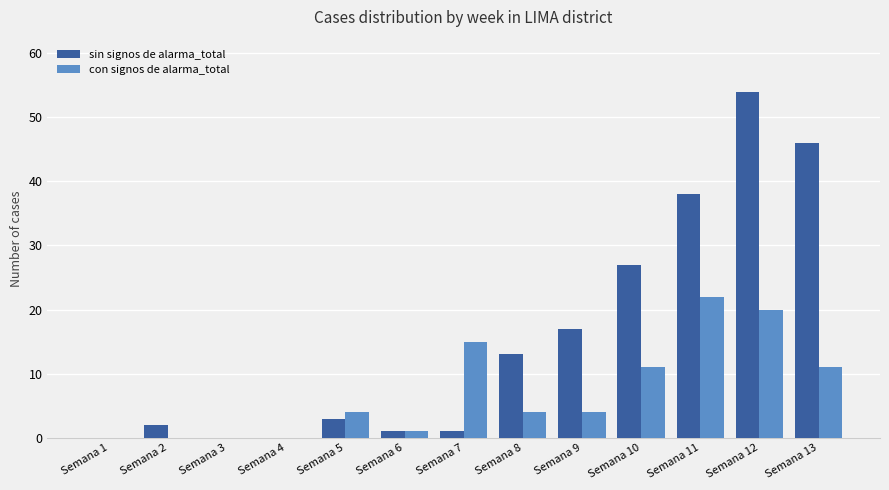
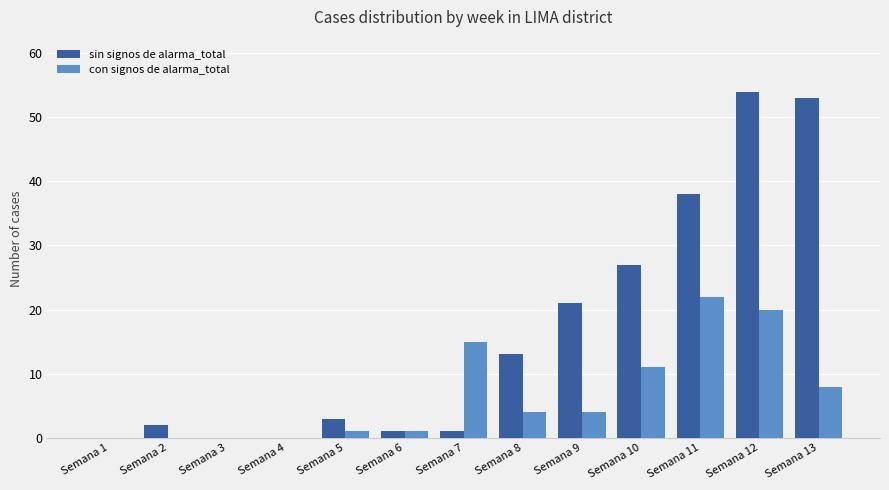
  {
    "sin signos de alarma_total": {
      "Semana 1": 0,
      "Semana 2": 2,
      "Semana 3": 0,
      "Semana 4": 0,
      "Semana 5": 3,
      "Semana 6": 1,
      "Semana 7": 1,
      "Semana 8": 13,
-     "Semana 9": 17,
+     "Semana 9": 21,
      "Semana 10": 27,
      "Semana 11": 38,
      "Semana 12": 54,
-     "Semana 13": 46
+     "Semana 13": 53
    },
    "con signos de alarma_total": {
      "Semana 1": 0,
      "Semana 2": 0,
      "Semana 3": 0,
      "Semana 4": 0,
-     "Semana 5": 4,
+     "Semana 5": 1,
      "Semana 6": 1,
      "Semana 7": 15,
      "Semana 8": 4,
      "Semana 9": 4,
      "Semana 10": 11,
      "Semana 11": 22,
      "Semana 12": 20,
-     "Semana 13": 11
+     "Semana 13": 8
    }
  }
